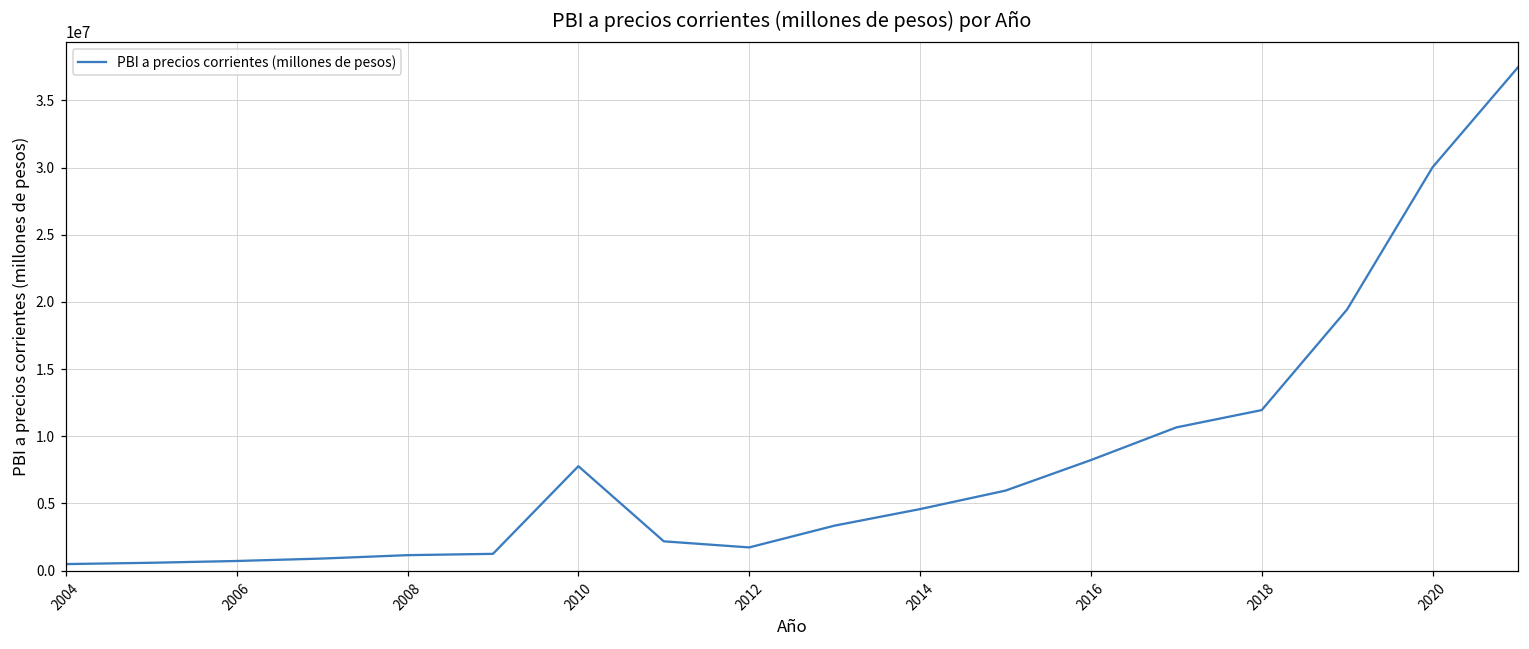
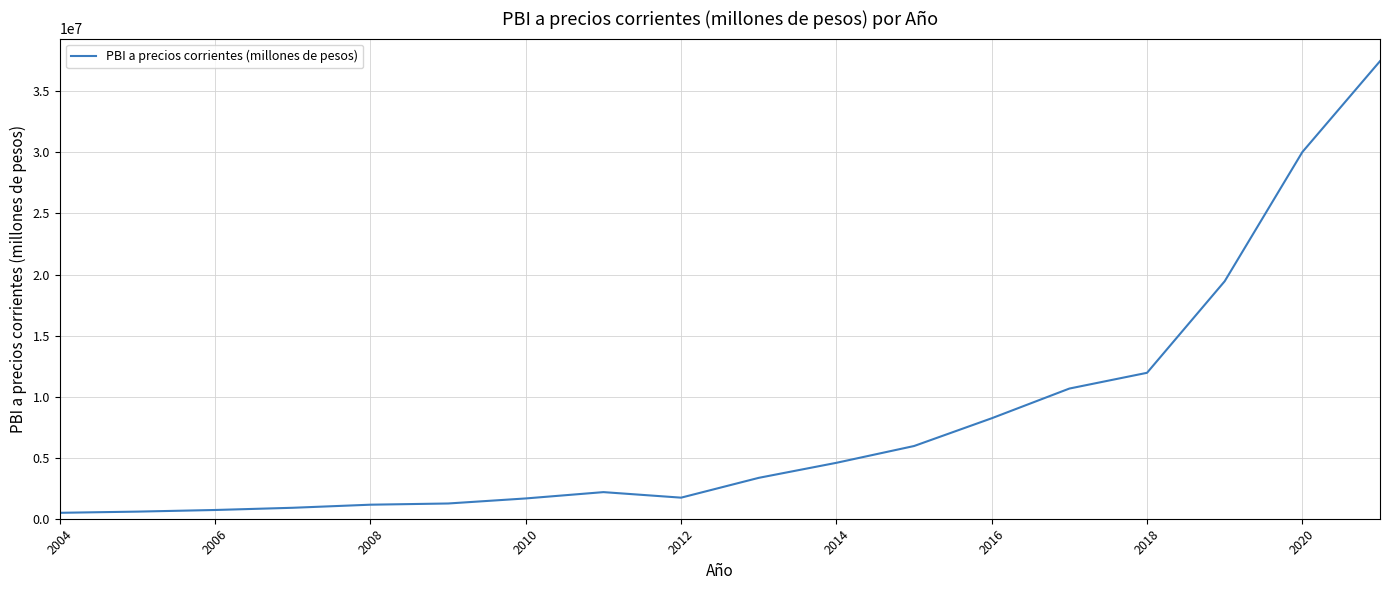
  {
    "2004": 500000,
    "2006": 700000,
    "2008": 1100000,
-   "2010": 7800000,
+   "2010": 1700000,
    "2012": 1700000,
    "2014": 4600000,
    "2016": 8200000,
    "2018": 11900000,
    "2020": 30000000
  }
